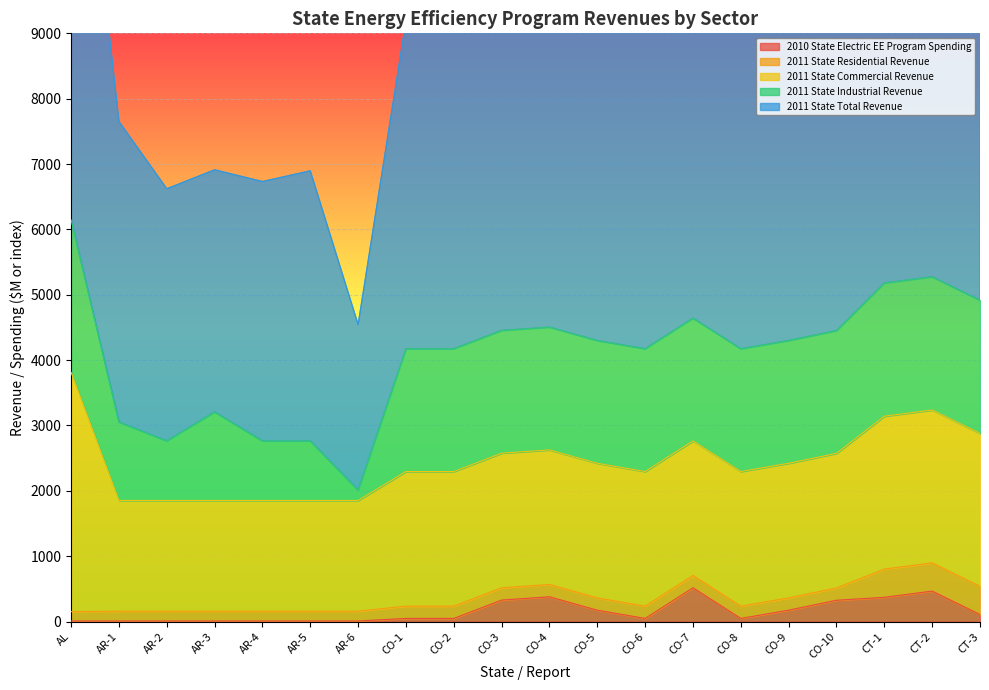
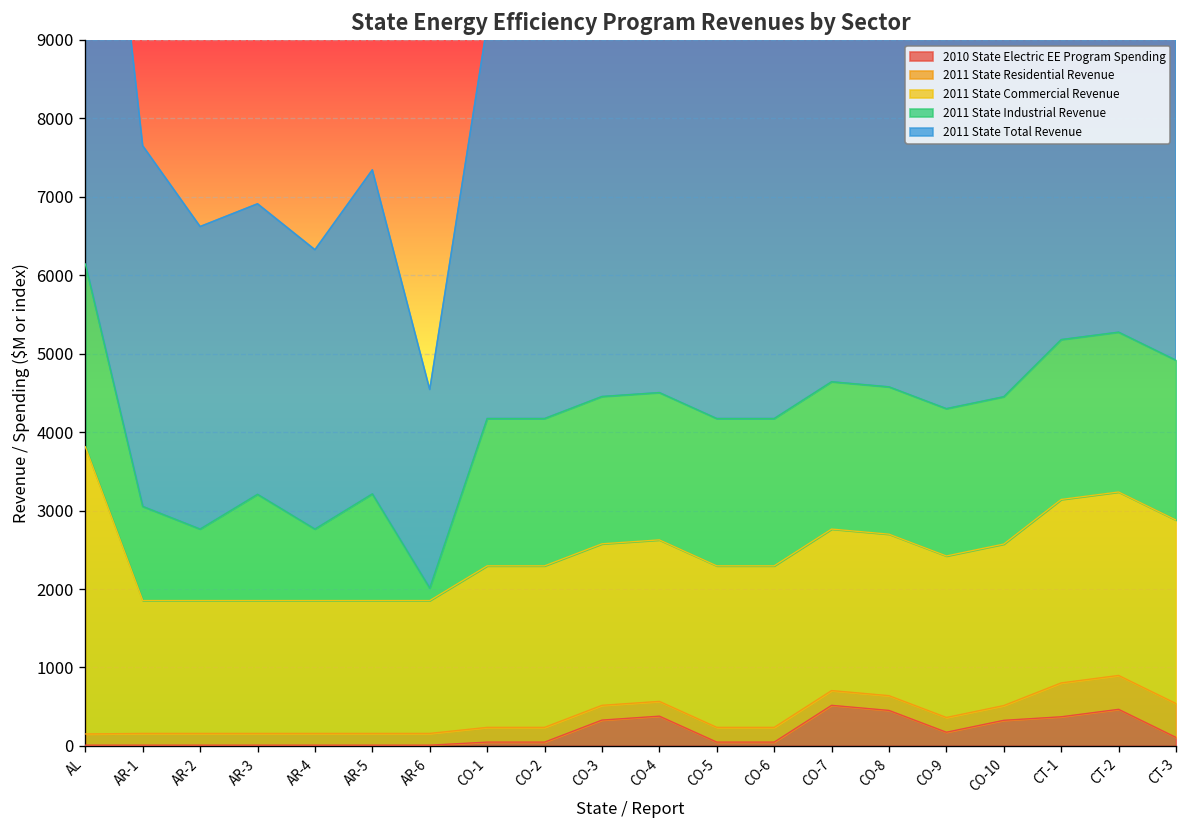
  {
    "2010 State Electric EE Program Spending": {
      "AL": 0,
      "AR-1": 0,
      "AR-2": 0,
      "AR-3": 0,
      "AR-4": 0,
      "AR-5": 0,
      "AR-6": 0,
      "CO-1": 0,
      "CO-2": 0,
      "CO-3": 300,
      "CO-4": 400,
-     "CO-5": 200,
+     "CO-5": 0,
      "CO-6": 0,
      "CO-7": 500,
-     "CO-8": 0,
+     "CO-8": 500,
      "CO-9": 200,
      "CO-10": 300,
      "CT-1": 400,
      "CT-2": 500,
      "CT-3": 100
    },
    "2011 State Industrial Revenue": {
      "AL": 2300,
      "AR-1": 1200,
      "AR-2": 900,
      "AR-3": 1400,
      "AR-4": 900,
-     "AR-5": 900,
+     "AR-5": 1400,
      "AR-6": 200,
      "CO-1": 1900,
      "CO-2": 1900,
      "CO-3": 1900,
      "CO-4": 1900,
      "CO-5": 1900,
      "CO-6": 1900,
      "CO-7": 1900,
      "CO-8": 1900,
      "CO-9": 1900,
      "CO-10": 1900,
      "CT-1": 2000,
      "CT-2": 2000,
      "CT-3": 2000
    },
    "2011 State Total Revenue": {
      "AR-1": 4600,
      "AR-2": 3900,
      "AR-3": 3700,
-     "AR-4": 4000,
+     "AR-4": 3600,
      "AR-5": 4100,
      "AR-6": 2500
    }
  }
